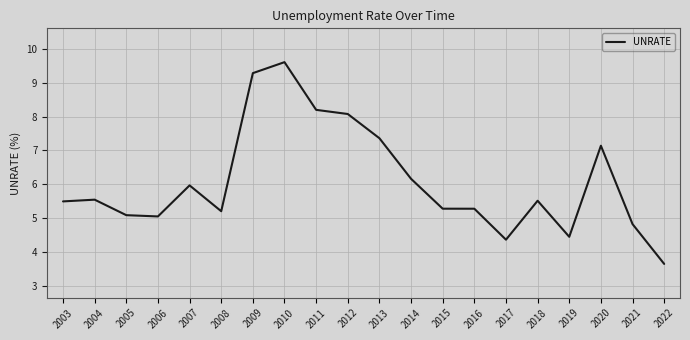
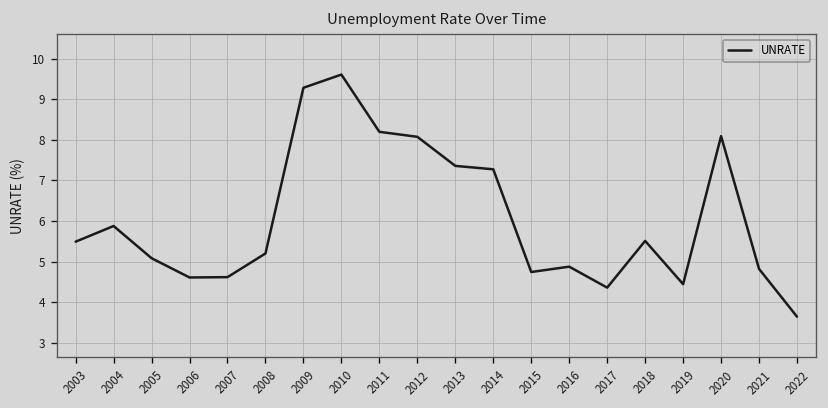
  {
    "2003": 5.5,
-   "2004": 5.5,
+   "2004": 5.9,
    "2005": 5.1,
-   "2006": 5.0,
-   "2007": 6.0,
+   "2006": 4.6,
+   "2007": 4.6,
    "2008": 5.2,
    "2009": 9.3,
    "2010": 9.6,
    "2011": 8.2,
    "2012": 8.1,
    "2013": 7.4,
-   "2014": 6.2,
-   "2015": 5.3,
-   "2016": 5.3,
+   "2014": 7.3,
+   "2015": 4.7,
+   "2016": 4.9,
    "2017": 4.4,
    "2018": 5.5,
    "2019": 4.4,
-   "2020": 7.1,
+   "2020": 8.1,
    "2021": 4.8,
    "2022": 3.6
  }
